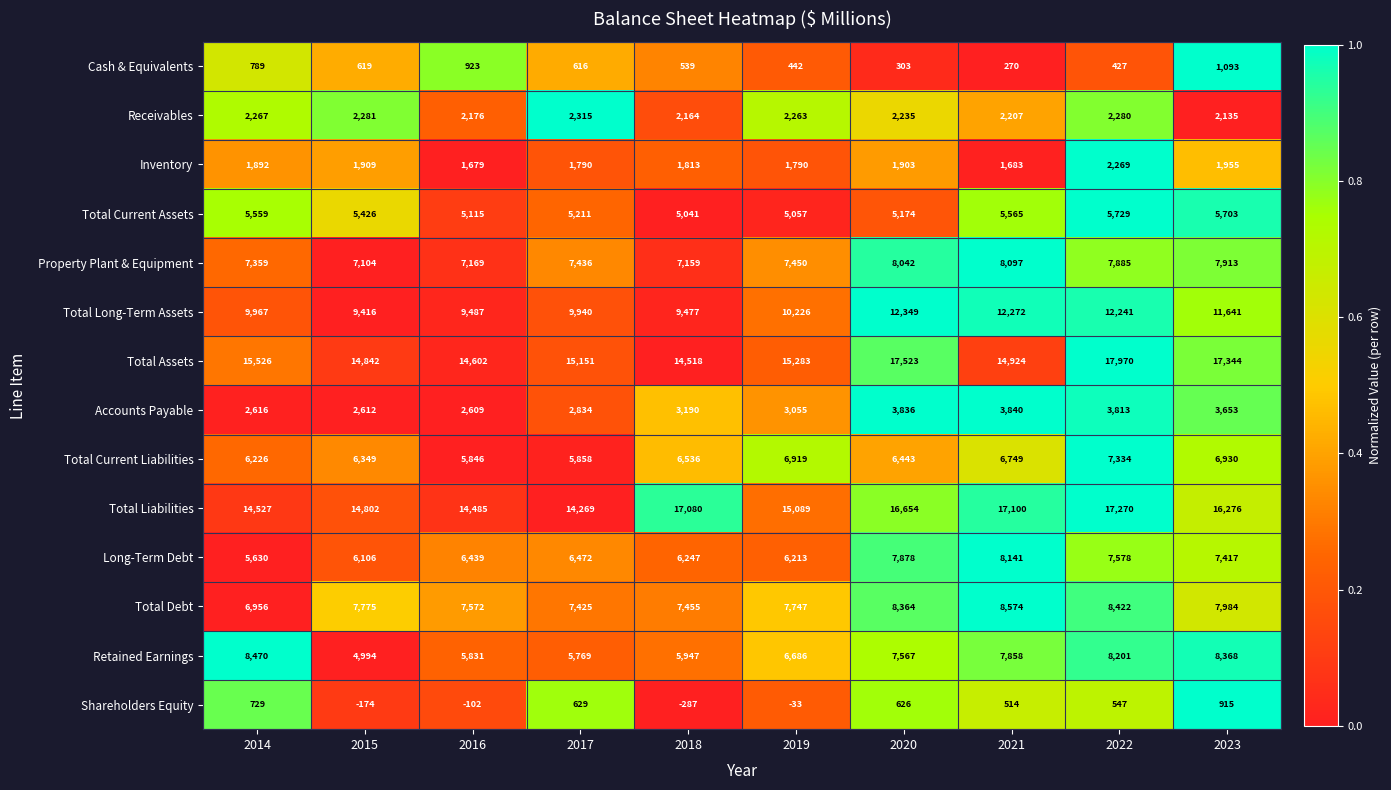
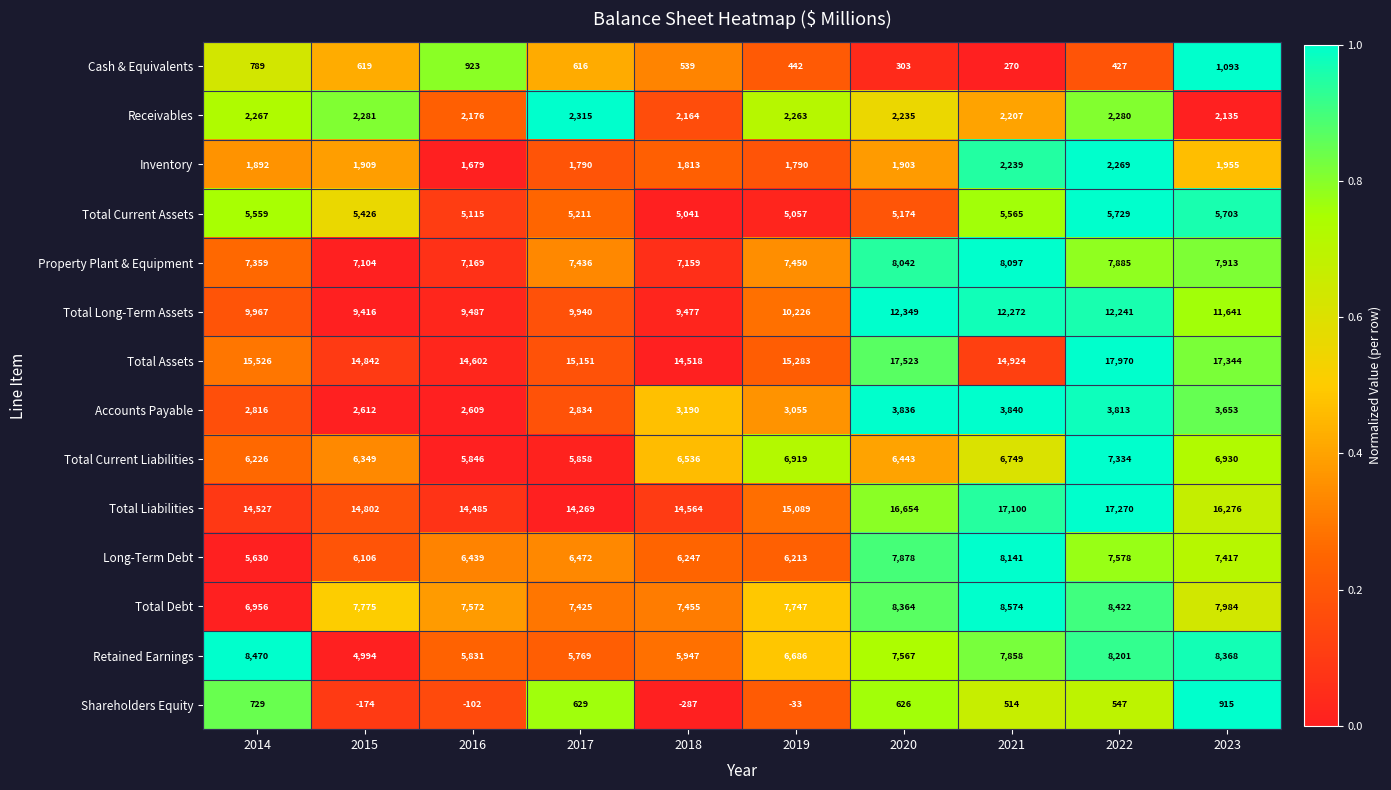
  {
    "Cash & Equivalents": {
      "2014": "789",
      "2015": "619",
      "2016": "923",
      "2017": "616",
      "2018": "539",
      "2019": "442",
      "2020": "303",
      "2021": "270",
      "2022": "427",
      "2023": "1,093"
    },
    "Receivables": {
      "2014": "2,267",
      "2015": "2,281",
      "2016": "2,176",
      "2017": "2,315",
      "2018": "2,164",
      "2019": "2,263",
      "2020": "2,235",
      "2021": "2,207",
      "2022": "2,280",
      "2023": "2,135"
    },
    "Inventory": {
      "2014": "1,892",
      "2015": "1,909",
      "2016": "1,679",
      "2017": "1,790",
      "2018": "1,813",
      "2019": "1,790",
      "2020": "1,903",
-     "2021": "1,683",
+     "2021": "2,239",
      "2022": "2,269",
      "2023": "1,955"
    },
    "Total Current Assets": {
      "2014": "5,559",
      "2015": "5,426",
      "2016": "5,115",
      "2017": "5,211",
      "2018": "5,041",
      "2019": "5,057",
      "2020": "5,174",
      "2021": "5,565",
      "2022": "5,729",
      "2023": "5,703"
    },
    "Property Plant & Equipment": {
      "2014": "7,359",
      "2015": "7,104",
      "2016": "7,169",
      "2017": "7,436",
      "2018": "7,159",
      "2019": "7,450",
      "2020": "8,042",
      "2021": "8,097",
      "2022": "7,885",
      "2023": "7,913"
    },
    "Total Long-Term Assets": {
      "2014": "9,967",
      "2015": "9,416",
      "2016": "9,487",
      "2017": "9,940",
      "2018": "9,477",
      "2019": "10,226",
      "2020": "12,349",
      "2021": "12,272",
      "2022": "12,241",
      "2023": "11,641"
    },
    "Total Assets": {
      "2014": "15,526",
      "2015": "14,842",
      "2016": "14,602",
      "2017": "15,151",
      "2018": "14,518",
      "2019": "15,283",
      "2020": "17,523",
      "2021": "14,924",
      "2022": "17,970",
      "2023": "17,344"
    },
    "Accounts Payable": {
-     "2014": "2,616",
+     "2014": "2,816",
      "2015": "2,612",
      "2016": "2,609",
      "2017": "2,834",
      "2018": "3,190",
      "2019": "3,055",
      "2020": "3,836",
      "2021": "3,840",
      "2022": "3,813",
      "2023": "3,653"
    },
    "Total Current Liabilities": {
      "2014": "6,226",
      "2015": "6,349",
      "2016": "5,846",
      "2017": "5,858",
      "2018": "6,536",
      "2019": "6,919",
      "2020": "6,443",
      "2021": "6,749",
      "2022": "7,334",
      "2023": "6,930"
    },
    "Total Liabilities": {
      "2014": "14,527",
      "2015": "14,802",
      "2016": "14,485",
      "2017": "14,269",
-     "2018": "17,080",
+     "2018": "14,564",
      "2019": "15,089",
      "2020": "16,654",
      "2021": "17,100",
      "2022": "17,270",
      "2023": "16,276"
    },
    "Long-Term Debt": {
      "2014": "5,630",
      "2015": "6,106",
      "2016": "6,439",
      "2017": "6,472",
      "2018": "6,247",
      "2019": "6,213",
      "2020": "7,878",
      "2021": "8,141",
      "2022": "7,578",
      "2023": "7,417"
    },
    "Total Debt": {
      "2014": "6,956",
      "2015": "7,775",
      "2016": "7,572",
      "2017": "7,425",
      "2018": "7,455",
      "2019": "7,747",
      "2020": "8,364",
      "2021": "8,574",
      "2022": "8,422",
      "2023": "7,984"
    },
    "Retained Earnings": {
      "2014": "8,470",
      "2015": "4,994",
      "2016": "5,831",
      "2017": "5,769",
      "2018": "5,947",
      "2019": "6,686",
      "2020": "7,567",
      "2021": "7,858",
      "2022": "8,201",
      "2023": "8,368"
    },
    "Shareholders Equity": {
      "2014": "729",
      "2015": "-174",
      "2016": "-102",
      "2017": "629",
      "2018": "-287",
      "2019": "-33",
      "2020": "626",
      "2021": "514",
      "2022": "547",
      "2023": "915"
    }
  }
